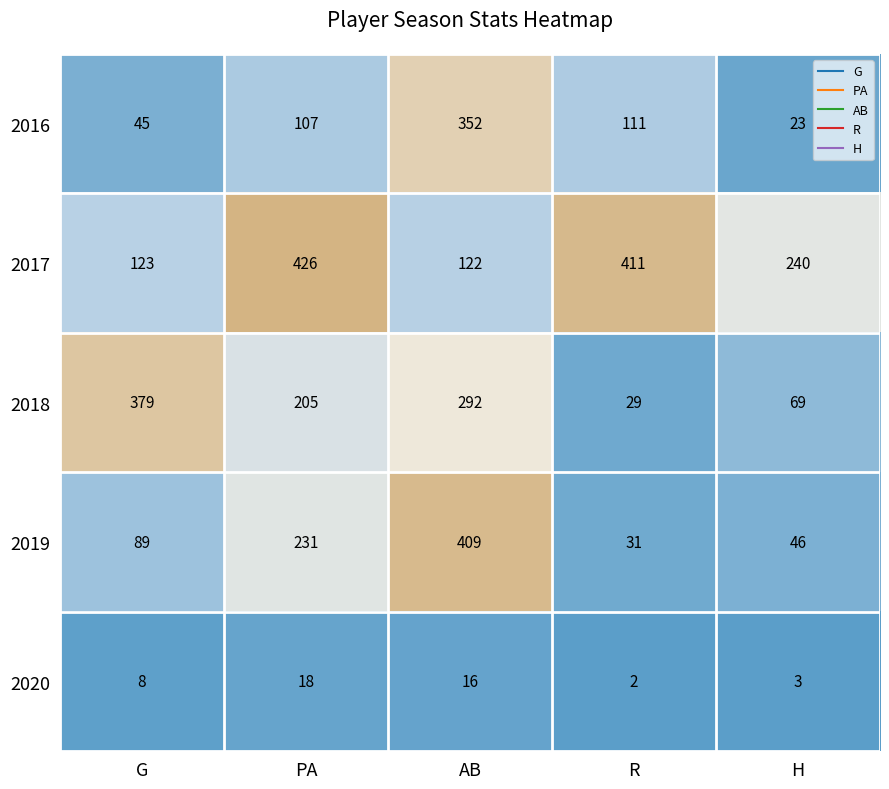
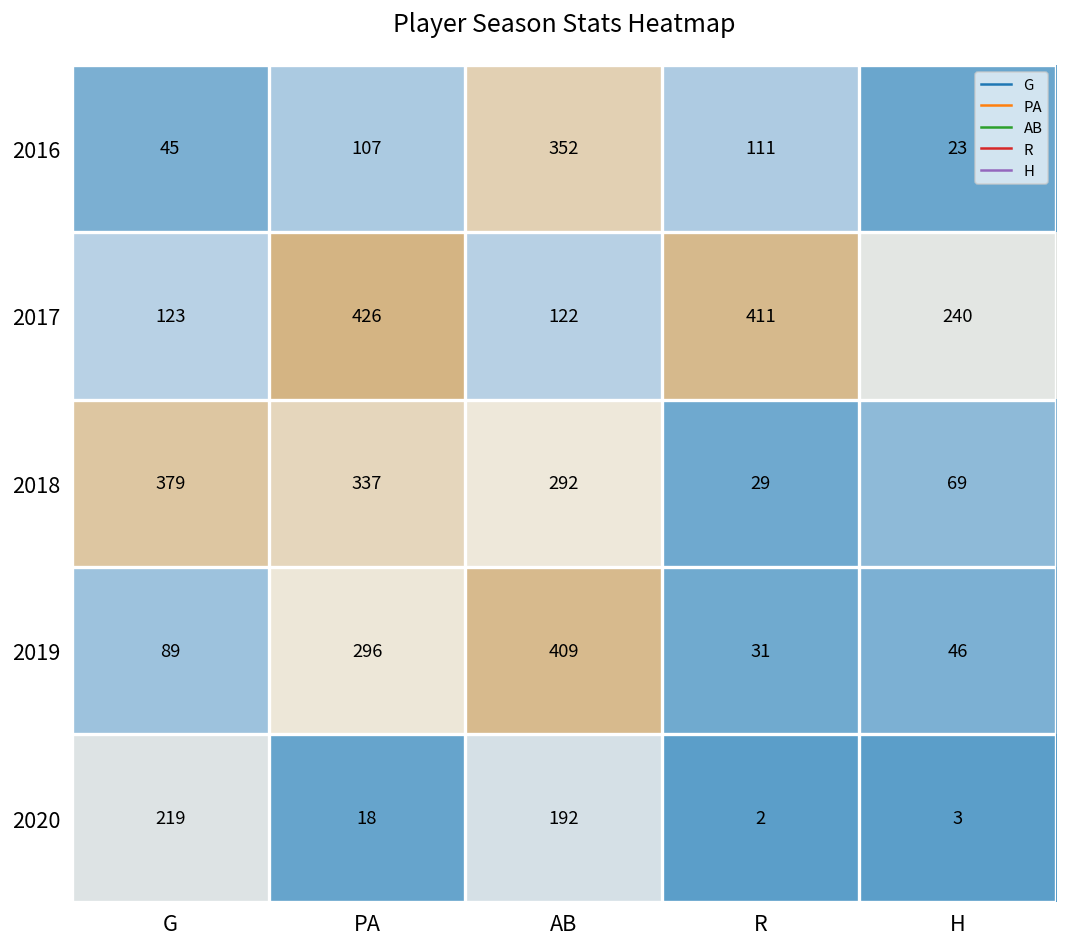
  {
    "2016": {
      "G": 45,
      "PA": 107,
      "AB": 352,
      "R": 111,
      "H": 23
    },
    "2017": {
      "G": 123,
      "PA": 426,
      "AB": 122,
      "R": 411,
      "H": 240
    },
    "2018": {
      "G": 379,
-     "PA": 205,
+     "PA": 337,
      "AB": 292,
      "R": 29,
      "H": 69
    },
    "2019": {
      "G": 89,
-     "PA": 231,
+     "PA": 296,
      "AB": 409,
      "R": 31,
      "H": 46
    },
    "2020": {
-     "G": 8,
+     "G": 219,
      "PA": 18,
-     "AB": 16,
+     "AB": 192,
      "R": 2,
      "H": 3
    }
  }
